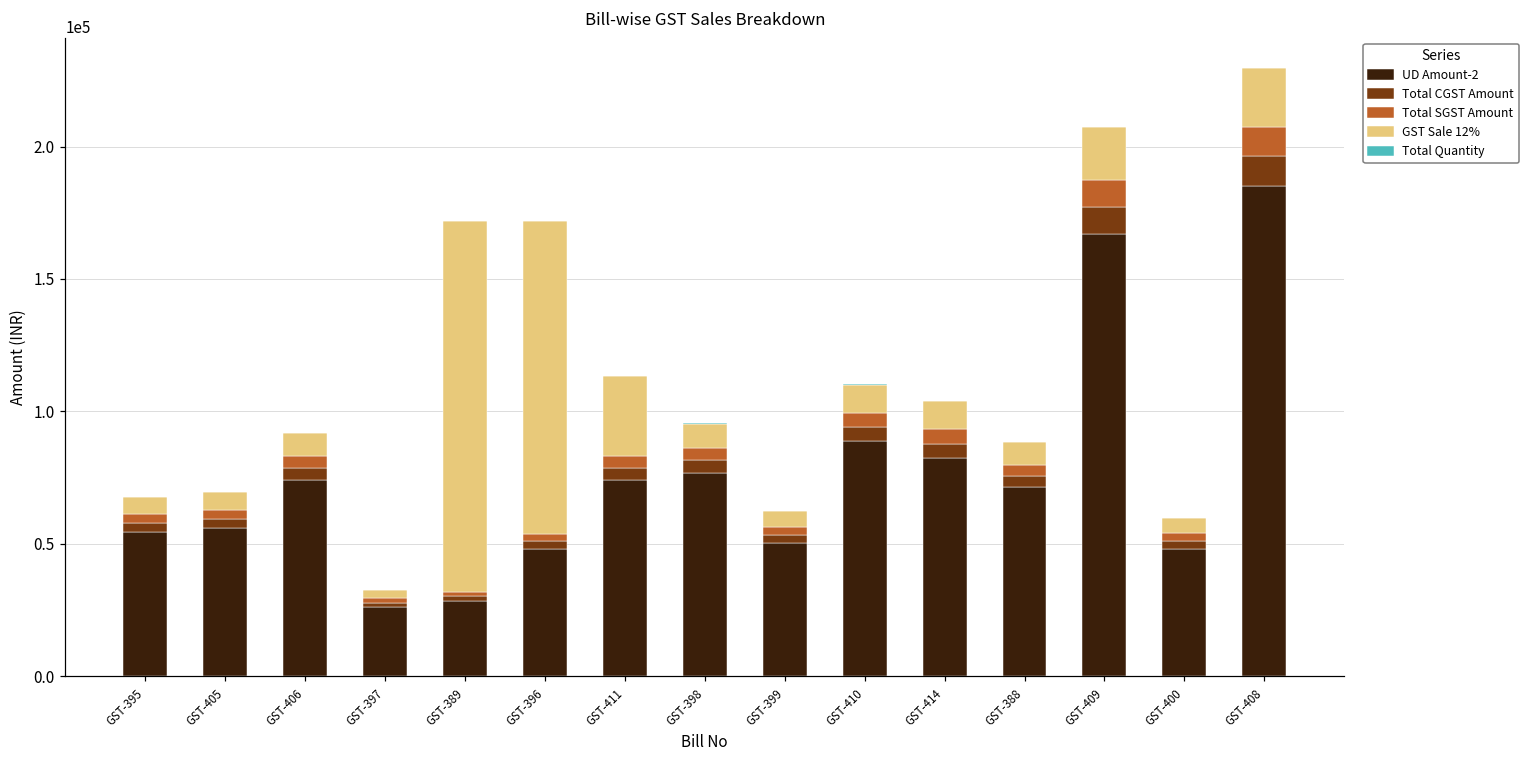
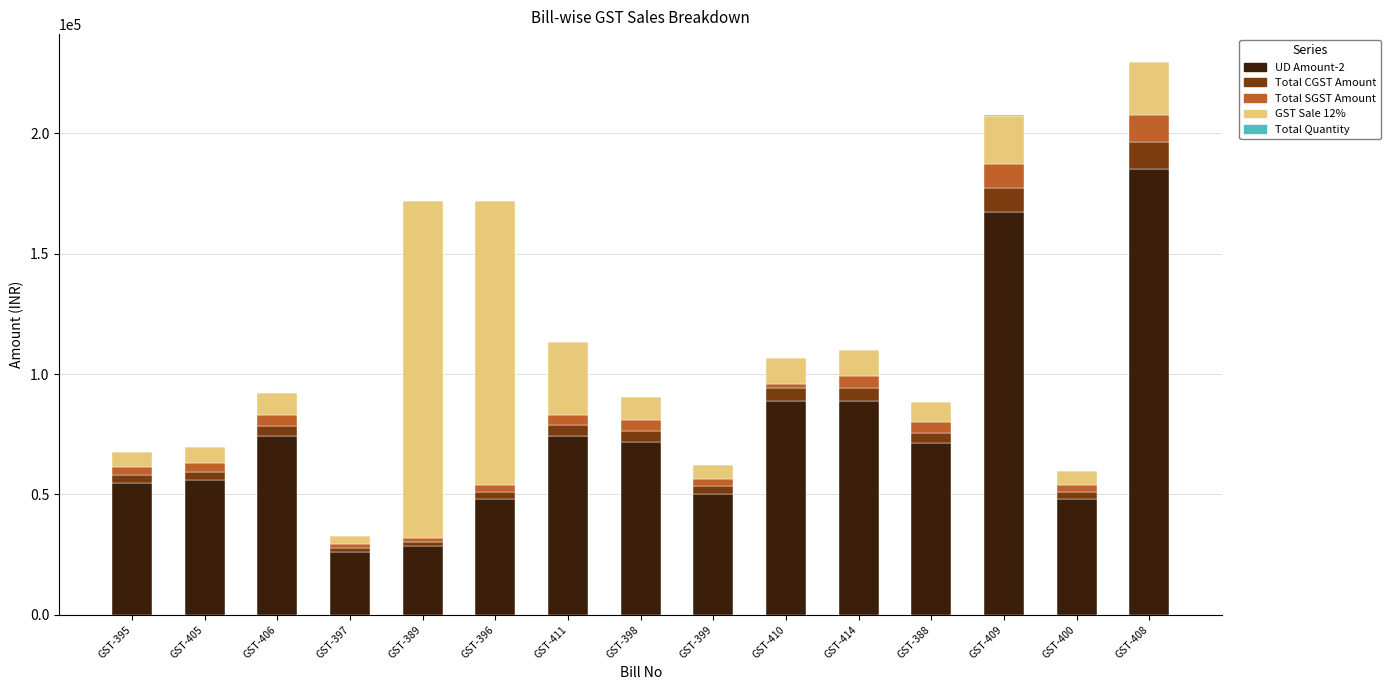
  {
    "UD Amount-2": {
      "GST-395": 55000,
      "GST-405": 56000,
      "GST-406": 74000,
      "GST-397": 26000,
      "GST-389": 29000,
      "GST-396": 48000,
      "GST-411": 74000,
-     "GST-398": 77000,
+     "GST-398": 72000,
      "GST-399": 50000,
      "GST-410": 89000,
-     "GST-414": 83000,
+     "GST-414": 89000,
      "GST-388": 71000,
      "GST-409": 167000,
      "GST-400": 48000,
      "GST-408": 185000
    },
    "Total CGST Amount": {
      "GST-395": 3000,
      "GST-405": 3000,
      "GST-406": 4000,
      "GST-397": 2000,
      "GST-389": 2000,
      "GST-396": 3000,
      "GST-411": 4000,
      "GST-398": 5000,
      "GST-399": 3000,
      "GST-410": 5000,
      "GST-414": 5000,
      "GST-388": 4000,
      "GST-409": 10000,
      "GST-400": 3000,
      "GST-408": 11000
    },
    "Total SGST Amount": {
      "GST-395": 3000,
      "GST-405": 3000,
      "GST-406": 4000,
      "GST-397": 2000,
      "GST-389": 2000,
      "GST-396": 3000,
      "GST-411": 4000,
      "GST-398": 5000,
      "GST-399": 3000,
-     "GST-410": 5000,
+     "GST-410": 2000,
      "GST-414": 5000,
      "GST-388": 4000,
      "GST-409": 10000,
      "GST-400": 3000,
      "GST-408": 11000
    },
    "GST Sale 12%": {
      "GST-395": 7000,
      "GST-405": 7000,
      "GST-406": 9000,
      "GST-397": 3000,
      "GST-389": 140000,
      "GST-396": 118000,
      "GST-411": 30000,
      "GST-398": 9000,
      "GST-399": 6000,
      "GST-410": 11000,
      "GST-414": 11000,
      "GST-388": 9000,
      "GST-409": 20000,
      "GST-400": 6000,
      "GST-408": 22000
    }
  }
